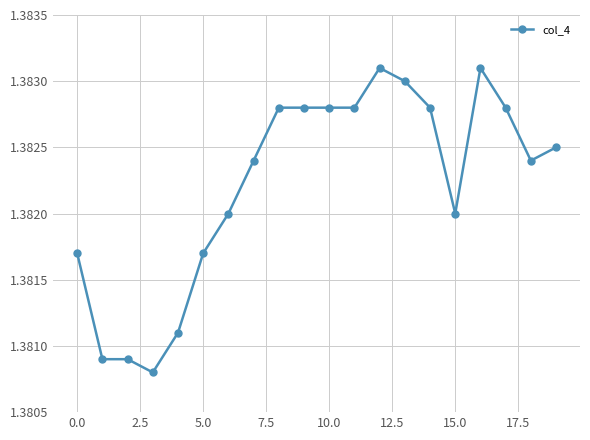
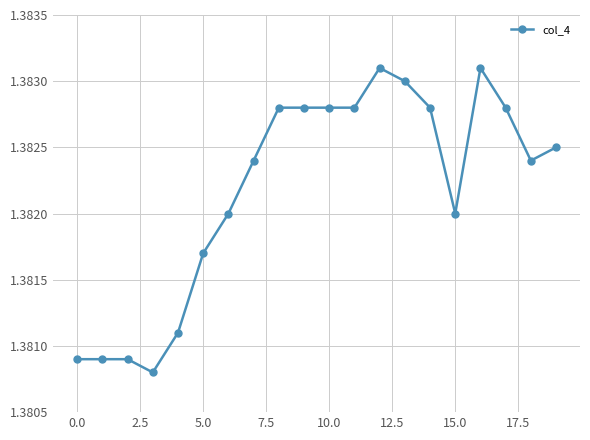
  {
-   "0.0": 1.3817,
+   "0.0": 1.3809,
    "5.0": 1.3817,
    "10.0": 1.3828,
    "15.0": 1.3820
  }
